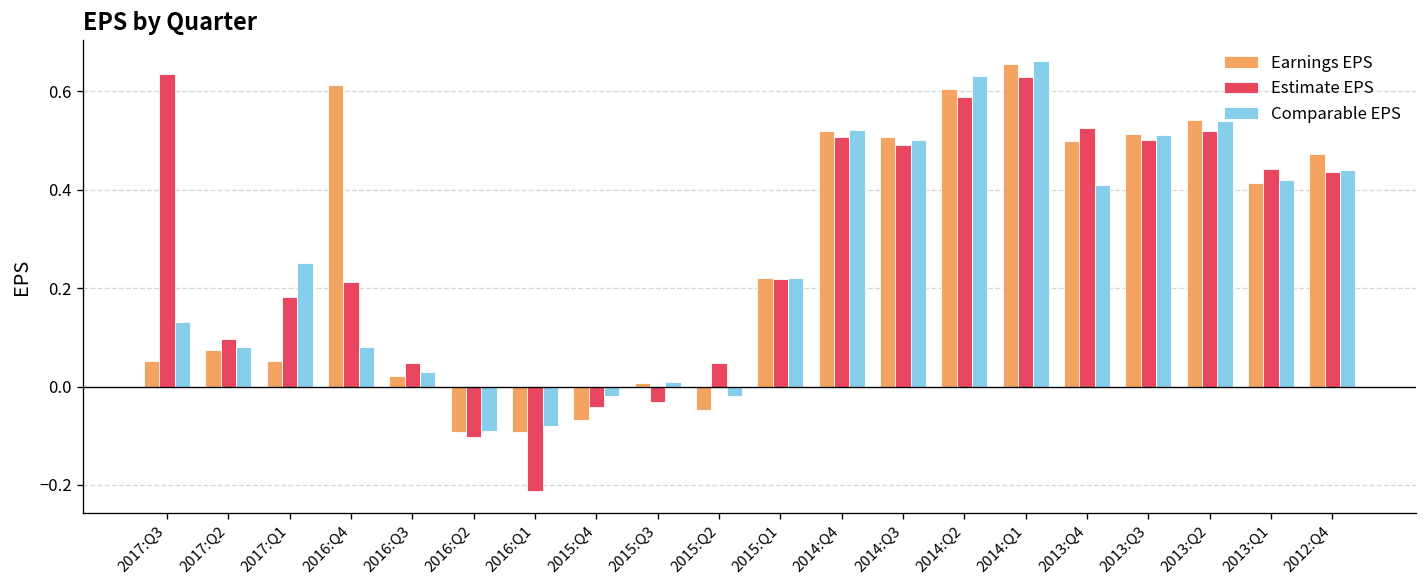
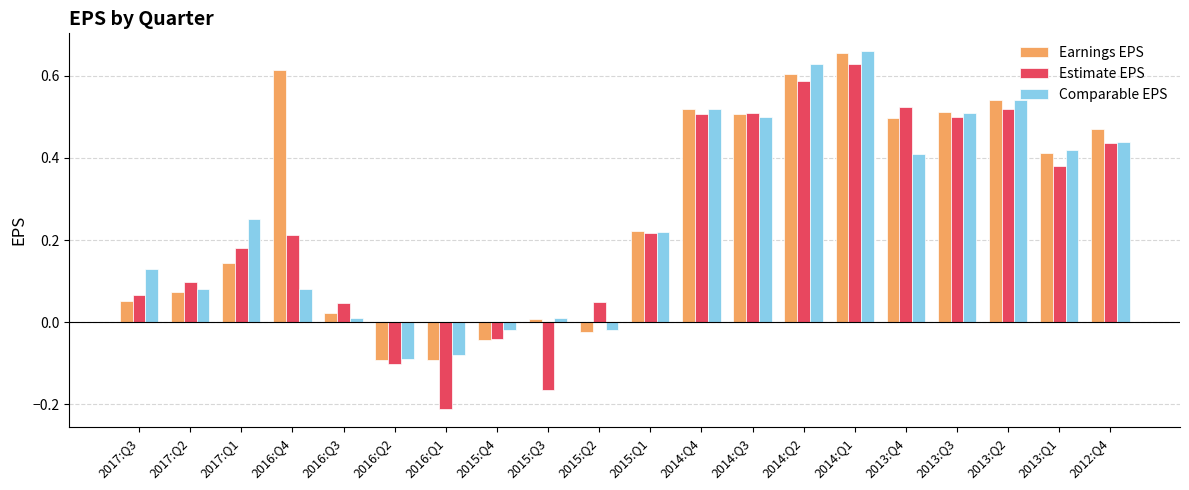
  {
    "Earnings EPS": {
      "2017:Q3": 0.05,
      "2017:Q2": 0.07,
-     "2017:Q1": 0.05,
+     "2017:Q1": 0.15,
      "2016:Q4": 0.61,
      "2016:Q3": 0.02,
      "2016:Q2": -0.09,
      "2016:Q1": -0.09,
-     "2015:Q4": -0.07,
+     "2015:Q4": -0.04,
      "2015:Q3": 0.01,
-     "2015:Q2": -0.05,
+     "2015:Q2": -0.02,
      "2015:Q1": 0.22,
      "2014:Q4": 0.52,
      "2014:Q3": 0.51,
      "2014:Q2": 0.60,
      "2014:Q1": 0.66,
      "2013:Q4": 0.50,
      "2013:Q3": 0.51,
      "2013:Q2": 0.54,
      "2013:Q1": 0.41,
      "2012:Q4": 0.47
    },
    "Estimate EPS": {
-     "2017:Q3": 0.63,
+     "2017:Q3": 0.07,
      "2017:Q2": 0.10,
      "2017:Q1": 0.18,
      "2016:Q4": 0.21,
      "2016:Q3": 0.05,
      "2016:Q2": -0.10,
      "2016:Q1": -0.21,
      "2015:Q4": -0.04,
-     "2015:Q3": -0.03,
+     "2015:Q3": -0.17,
      "2015:Q2": 0.05,
      "2015:Q1": 0.22,
      "2014:Q4": 0.51,
-     "2014:Q3": 0.49,
+     "2014:Q3": 0.51,
      "2014:Q2": 0.59,
      "2014:Q1": 0.63,
      "2013:Q4": 0.53,
      "2013:Q3": 0.50,
      "2013:Q2": 0.52,
-     "2013:Q1": 0.44,
+     "2013:Q1": 0.38,
      "2012:Q4": 0.44
    },
    "Comparable EPS": {
      "2017:Q3": 0.13,
      "2017:Q2": 0.08,
      "2017:Q1": 0.25,
      "2016:Q4": 0.08,
-     "2016:Q3": 0.03,
+     "2016:Q3": 0.01,
      "2016:Q2": -0.09,
      "2016:Q1": -0.08,
      "2015:Q4": -0.02,
      "2015:Q3": 0.01,
      "2015:Q2": -0.02,
      "2015:Q1": 0.22,
      "2014:Q4": 0.52,
      "2014:Q3": 0.50,
      "2014:Q2": 0.63,
      "2014:Q1": 0.66,
      "2013:Q4": 0.41,
      "2013:Q3": 0.51,
      "2013:Q2": 0.54,
      "2013:Q1": 0.42,
      "2012:Q4": 0.44
    }
  }
